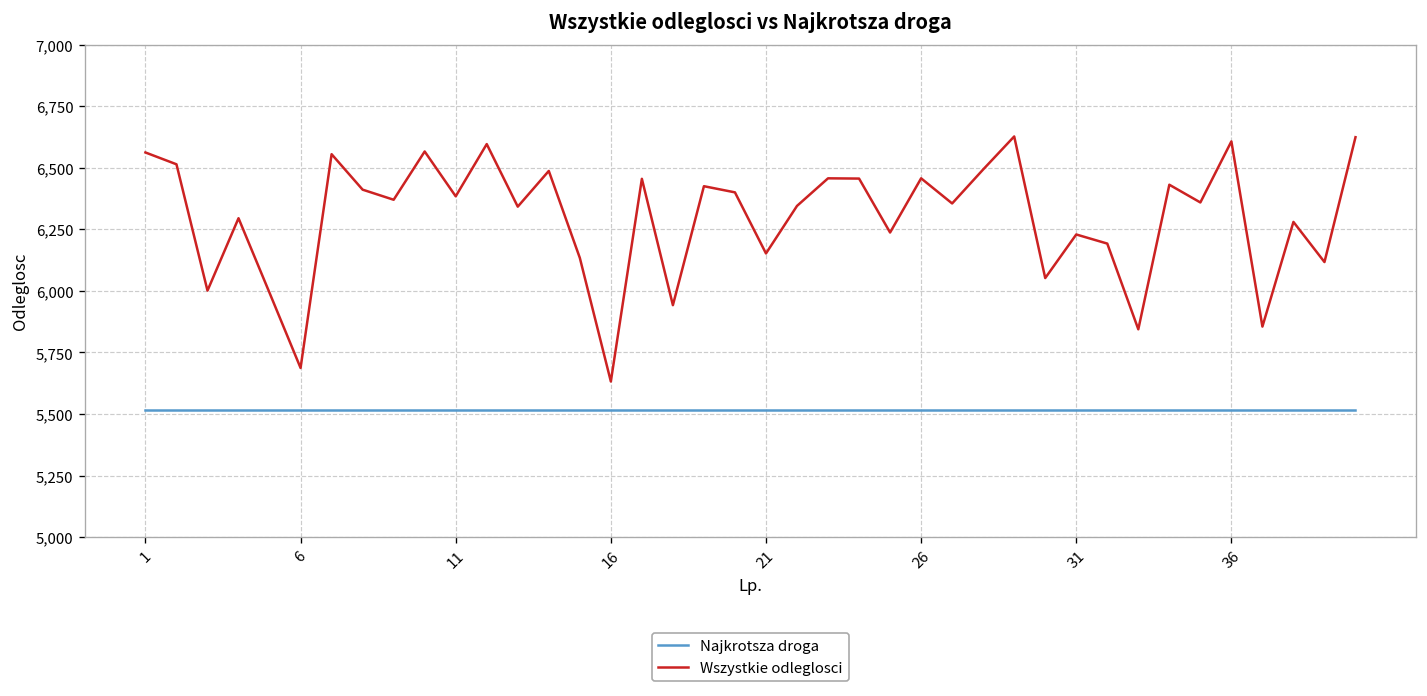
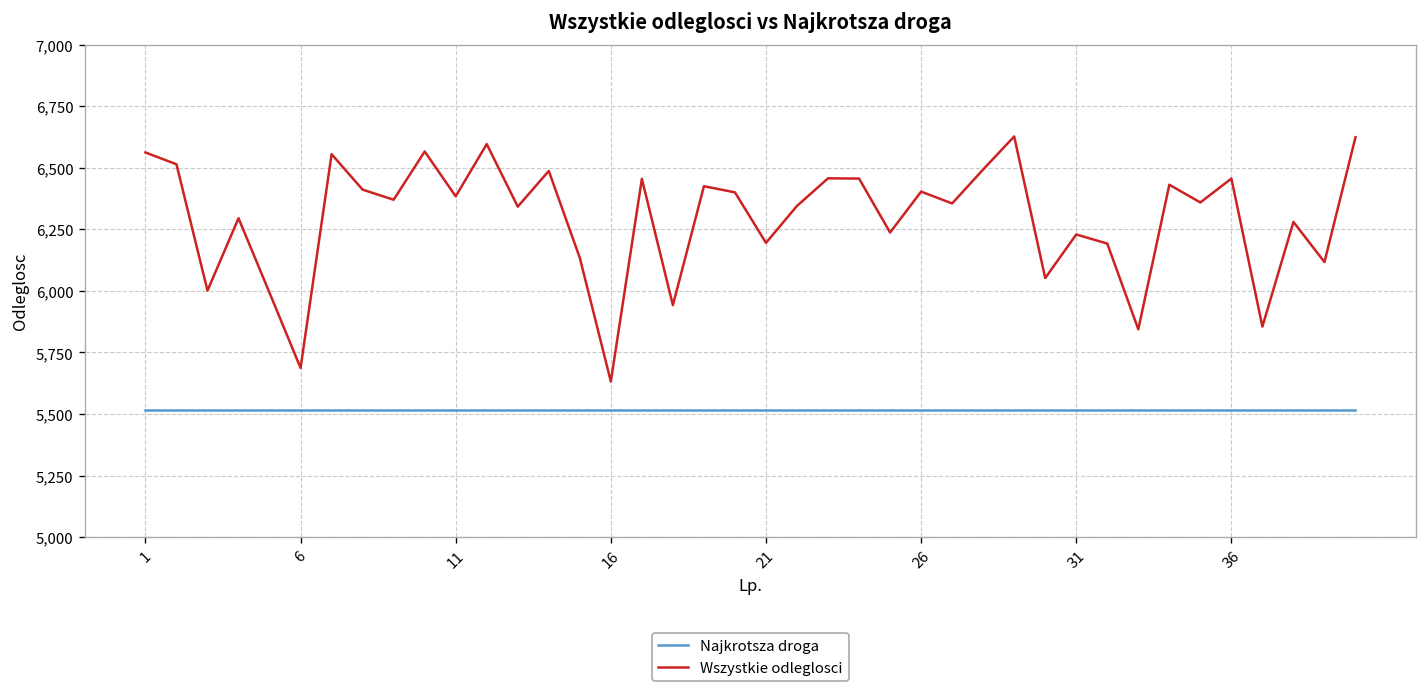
  {
    "Najkrotsza droga": {
      "1": "5,520",
      "6": "5,520",
      "11": "5,520",
      "16": "5,520",
      "21": "5,520",
      "26": "5,520",
      "31": "5,520",
      "36": "5,520"
    },
    "Wszystkie odleglosci": {
      "1": "6,560",
      "6": "5,690",
      "11": "6,380",
      "16": "5,630",
-     "21": "6,150",
-     "26": "6,460",
+     "21": "6,200",
+     "26": "6,400",
      "31": "6,230",
-     "36": "6,610"
+     "36": "6,460"
    }
  }
